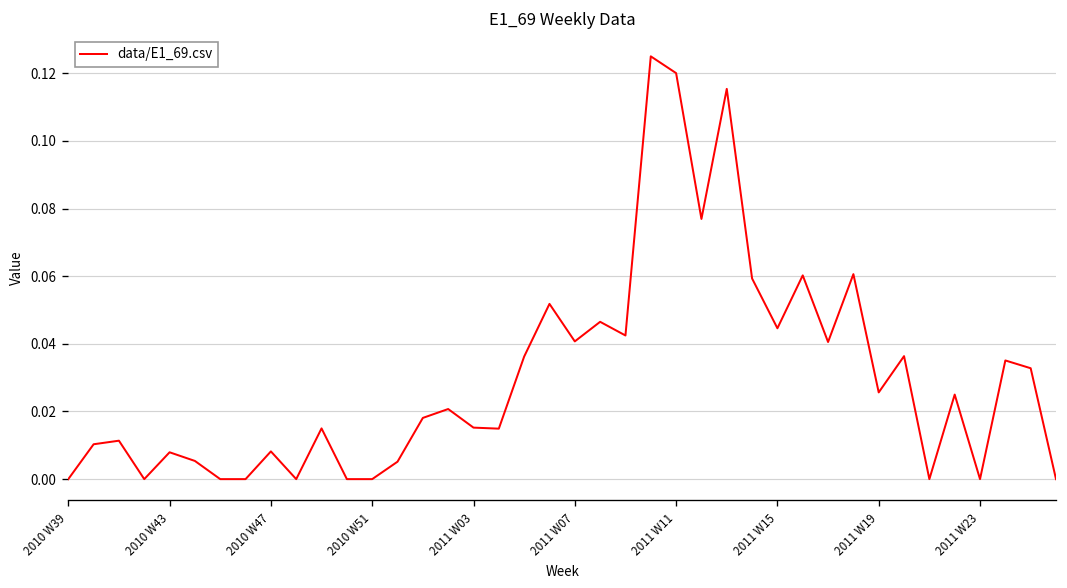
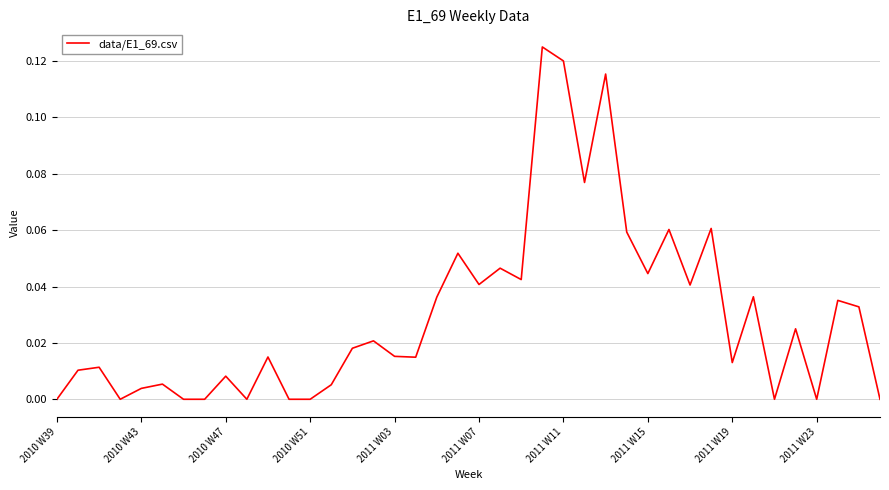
  {
    "2010 W39": 0.000,
-   "2010 W43": 0.008,
+   "2010 W43": 0.004,
    "2010 W47": 0.008,
    "2010 W51": 0.000,
    "2011 W03": 0.015,
    "2011 W07": 0.041,
    "2011 W11": 0.120,
    "2011 W15": 0.045,
-   "2011 W19": 0.026,
+   "2011 W19": 0.013,
    "2011 W23": 0.000
  }
